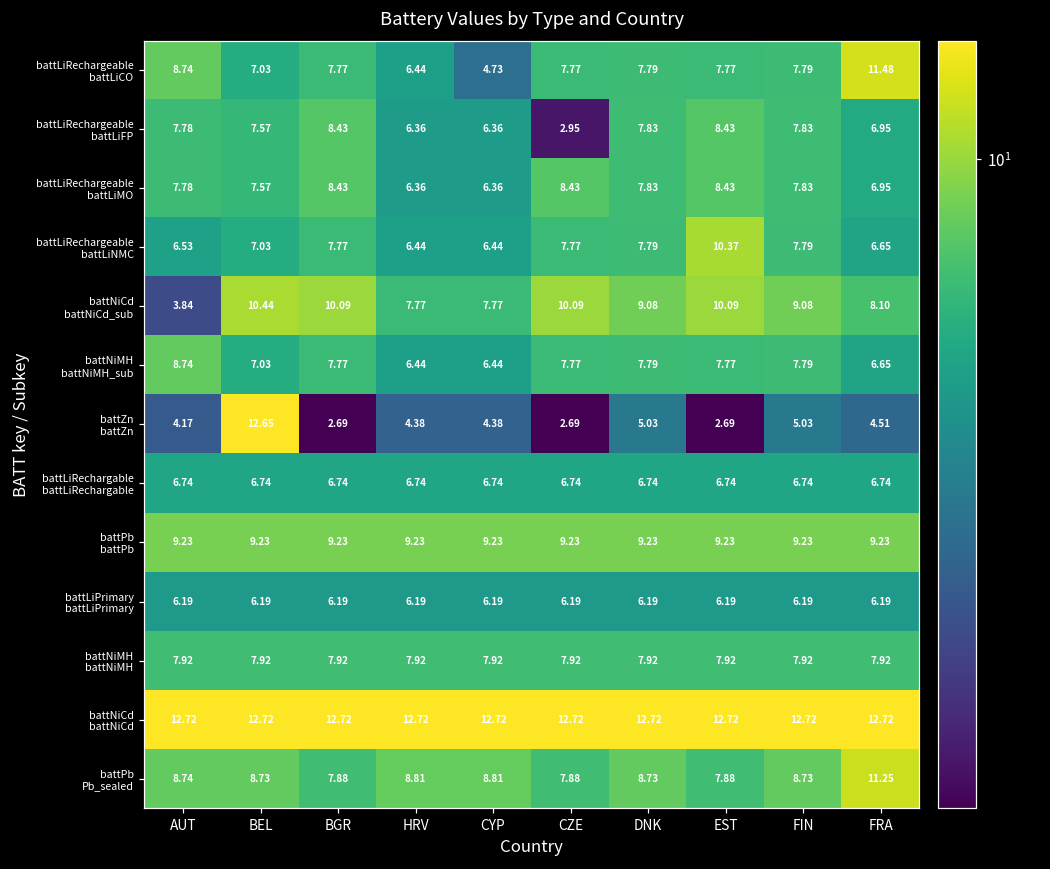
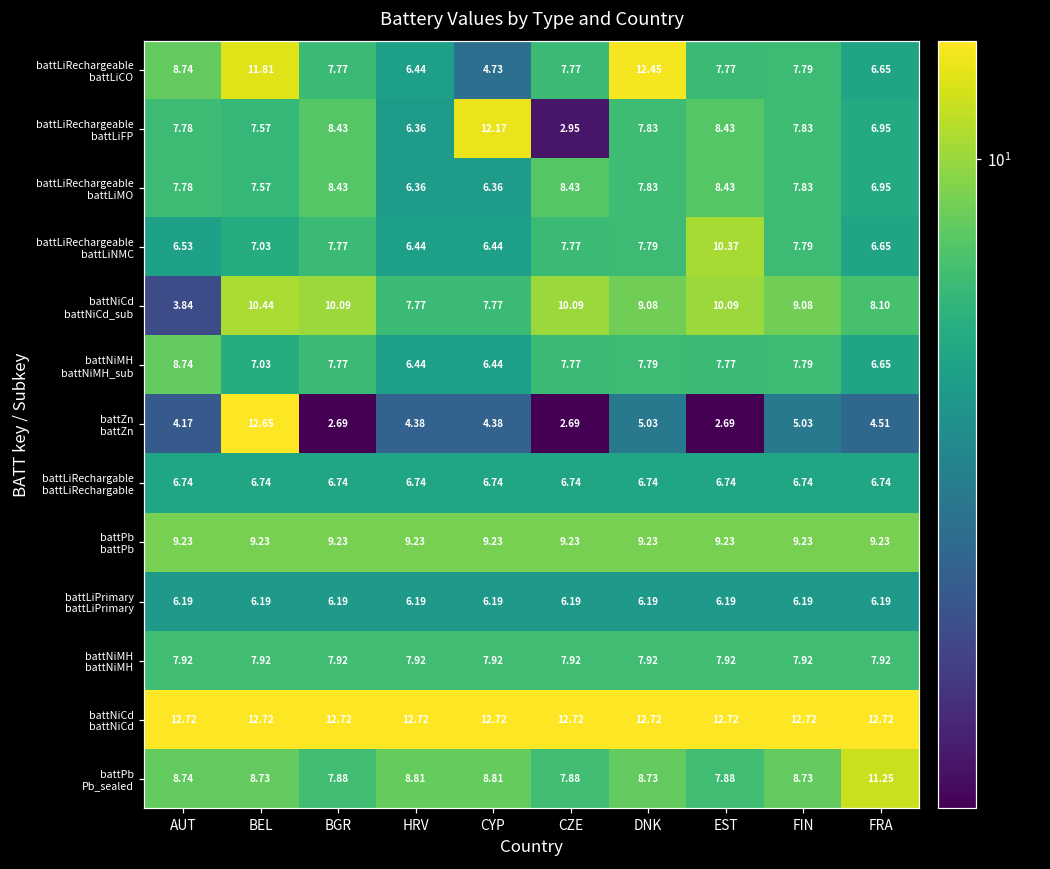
  {
    "battLiRechargeable battLiCO": {
      "AUT": 8.74,
-     "BEL": 7.03,
+     "BEL": 11.81,
      "BGR": 7.77,
      "HRV": 6.44,
      "CYP": 4.73,
      "CZE": 7.77,
-     "DNK": 7.79,
+     "DNK": 12.45,
      "EST": 7.77,
      "FIN": 7.79,
-     "FRA": 11.48
+     "FRA": 6.65
    },
    "battLiRechargeable battLiFP": {
      "AUT": 7.78,
      "BEL": 7.57,
      "BGR": 8.43,
      "HRV": 6.36,
-     "CYP": 6.36,
+     "CYP": 12.17,
      "CZE": 2.95,
      "DNK": 7.83,
      "EST": 8.43,
      "FIN": 7.83,
      "FRA": 6.95
    },
    "battLiRechargeable battLiMO": {
      "AUT": 7.78,
      "BEL": 7.57,
      "BGR": 8.43,
      "HRV": 6.36,
      "CYP": 6.36,
      "CZE": 8.43,
      "DNK": 7.83,
      "EST": 8.43,
      "FIN": 7.83,
      "FRA": 6.95
    },
    "battLiRechargeable battLiNMC": {
      "AUT": 6.53,
      "BEL": 7.03,
      "BGR": 7.77,
      "HRV": 6.44,
      "CYP": 6.44,
      "CZE": 7.77,
      "DNK": 7.79,
      "EST": 10.37,
      "FIN": 7.79,
      "FRA": 6.65
    },
    "battNiCd battNiCd_sub": {
      "AUT": 3.84,
      "BEL": 10.44,
      "BGR": 10.09,
      "HRV": 7.77,
      "CYP": 7.77,
      "CZE": 10.09,
      "DNK": 9.08,
      "EST": 10.09,
      "FIN": 9.08,
      "FRA": 8.10
    },
    "battNiMH battNiMH_sub": {
      "AUT": 8.74,
      "BEL": 7.03,
      "BGR": 7.77,
      "HRV": 6.44,
      "CYP": 6.44,
      "CZE": 7.77,
      "DNK": 7.79,
      "EST": 7.77,
      "FIN": 7.79,
      "FRA": 6.65
    },
    "battZn battZn": {
      "AUT": 4.17,
      "BEL": 12.65,
      "BGR": 2.69,
      "HRV": 4.38,
      "CYP": 4.38,
      "CZE": 2.69,
      "DNK": 5.03,
      "EST": 2.69,
      "FIN": 5.03,
      "FRA": 4.51
    },
    "battLiRechargable battLiRechargable": {
      "AUT": 6.74,
      "BEL": 6.74,
      "BGR": 6.74,
      "HRV": 6.74,
      "CYP": 6.74,
      "CZE": 6.74,
      "DNK": 6.74,
      "EST": 6.74,
      "FIN": 6.74,
      "FRA": 6.74
    },
    "battPb battPb": {
      "AUT": 9.23,
      "BEL": 9.23,
      "BGR": 9.23,
      "HRV": 9.23,
      "CYP": 9.23,
      "CZE": 9.23,
      "DNK": 9.23,
      "EST": 9.23,
      "FIN": 9.23,
      "FRA": 9.23
    },
    "battLiPrimary battLiPrimary": {
      "AUT": 6.19,
      "BEL": 6.19,
      "BGR": 6.19,
      "HRV": 6.19,
      "CYP": 6.19,
      "CZE": 6.19,
      "DNK": 6.19,
      "EST": 6.19,
      "FIN": 6.19,
      "FRA": 6.19
    },
    "battNiMH battNiMH": {
      "AUT": 7.92,
      "BEL": 7.92,
      "BGR": 7.92,
      "HRV": 7.92,
      "CYP": 7.92,
      "CZE": 7.92,
      "DNK": 7.92,
      "EST": 7.92,
      "FIN": 7.92,
      "FRA": 7.92
    },
    "battNiCd battNiCd": {
      "AUT": 12.72,
      "BEL": 12.72,
      "BGR": 12.72,
      "HRV": 12.72,
      "CYP": 12.72,
      "CZE": 12.72,
      "DNK": 12.72,
      "EST": 12.72,
      "FIN": 12.72,
      "FRA": 12.72
    },
    "battPb Pb_sealed": {
      "AUT": 8.74,
      "BEL": 8.73,
      "BGR": 7.88,
      "HRV": 8.81,
      "CYP": 8.81,
      "CZE": 7.88,
      "DNK": 8.73,
      "EST": 7.88,
      "FIN": 8.73,
      "FRA": 11.25
    }
  }
